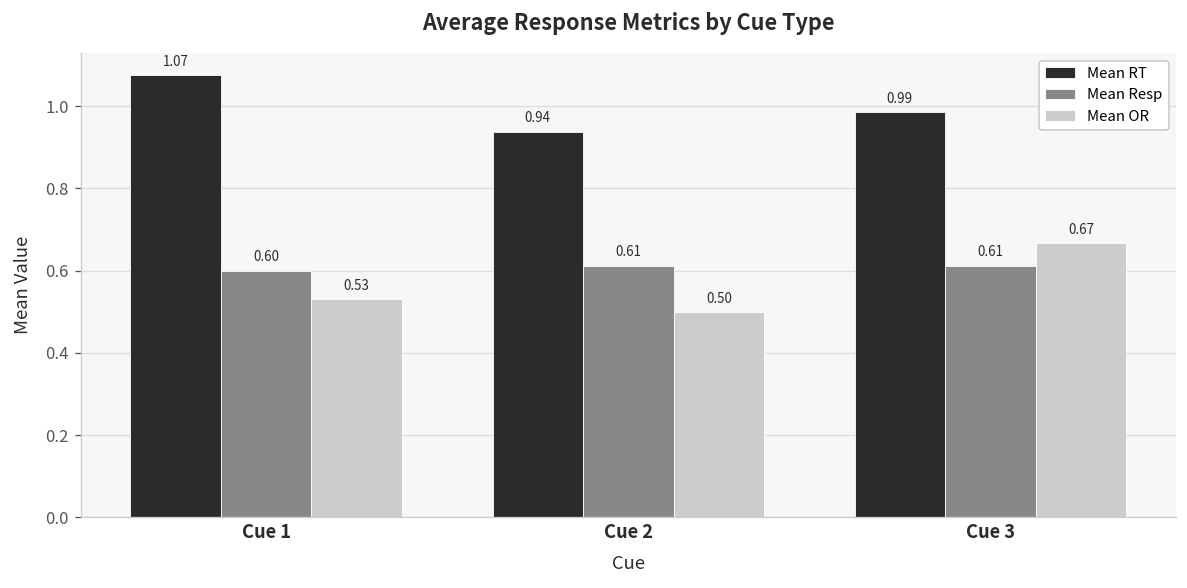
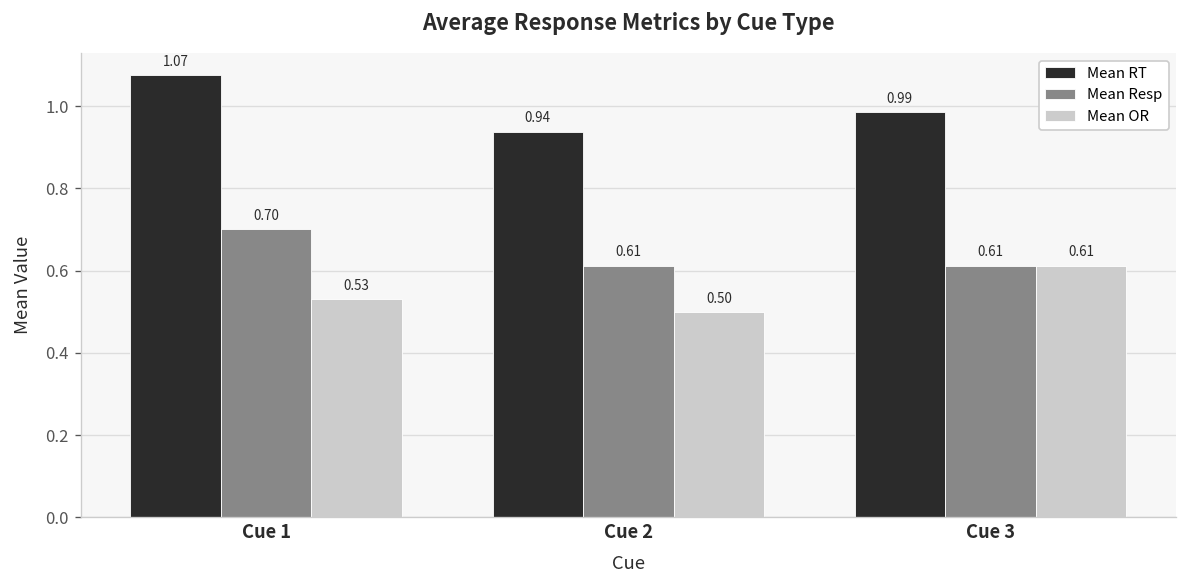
  {
    "Mean RT": {
      "Cue 1": 1.07,
      "Cue 2": 0.94,
      "Cue 3": 0.99
    },
    "Mean Resp": {
-     "Cue 1": 0.60,
+     "Cue 1": 0.70,
      "Cue 2": 0.61,
      "Cue 3": 0.61
    },
    "Mean OR": {
      "Cue 1": 0.53,
      "Cue 2": 0.50,
-     "Cue 3": 0.67
+     "Cue 3": 0.61
    }
  }
